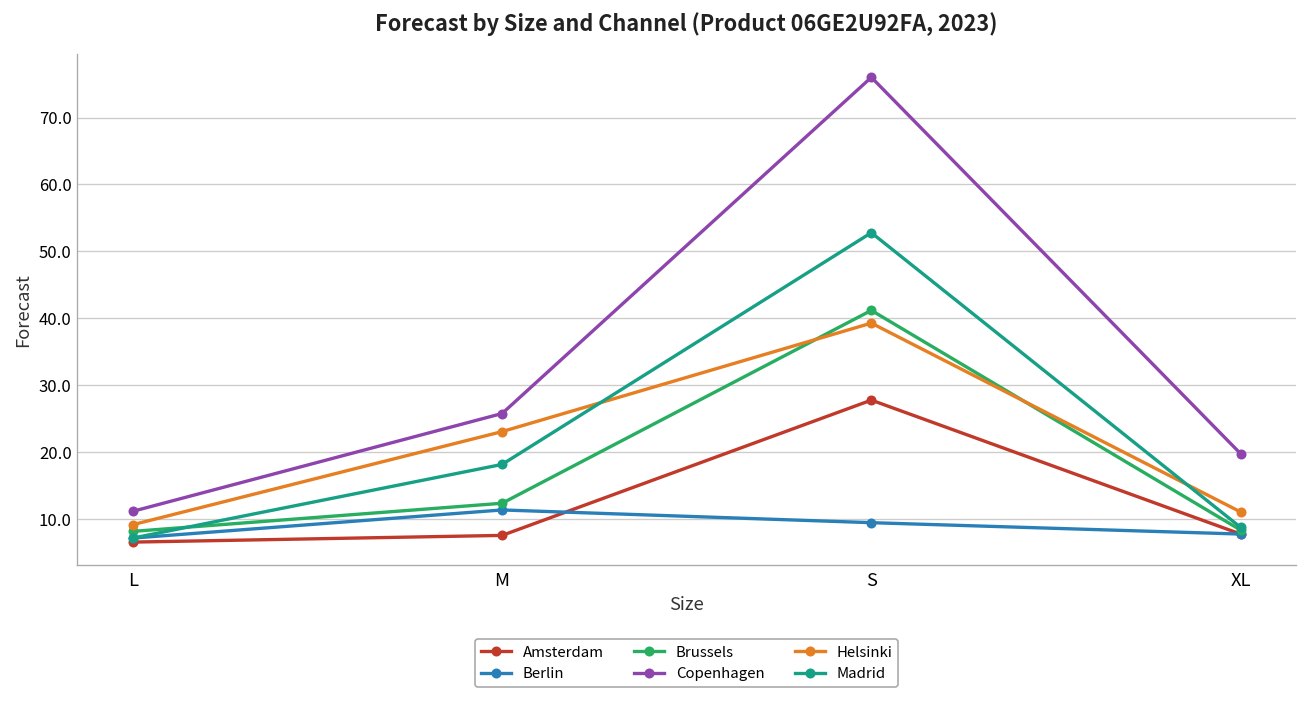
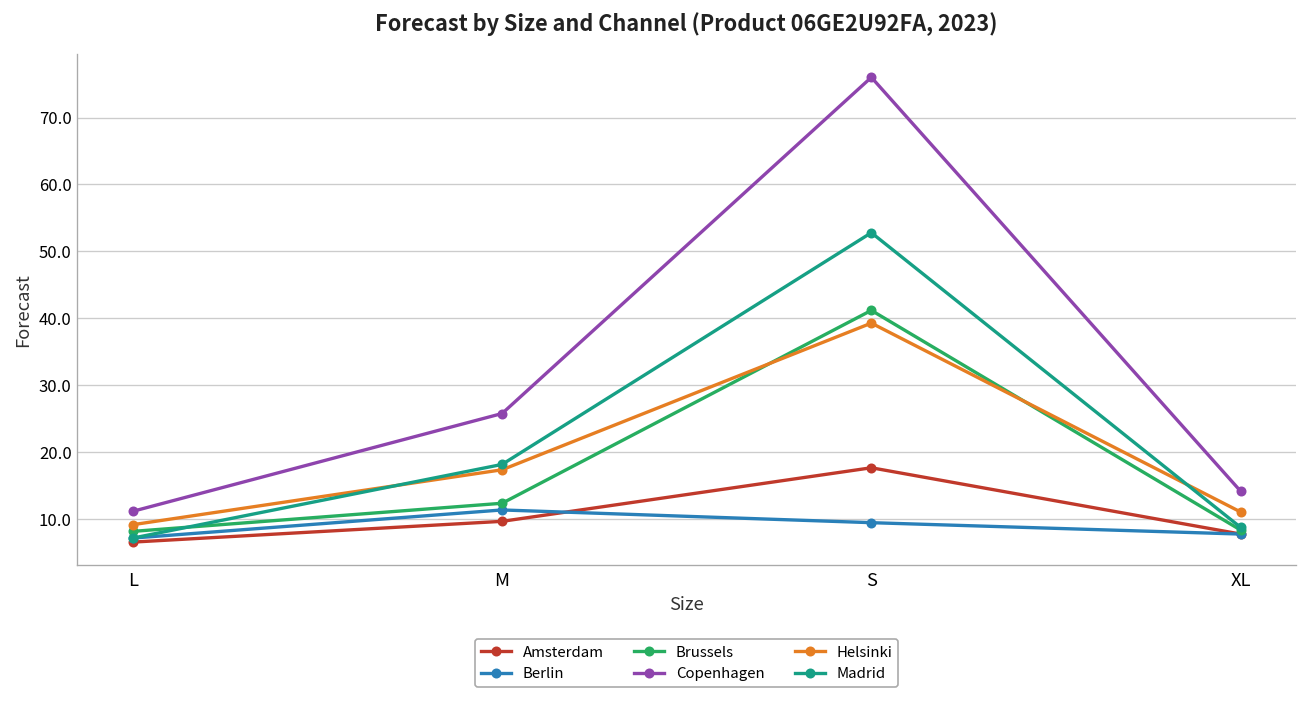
  {
    "Amsterdam": {
      "L": 7,
-     "M": 8,
-     "S": 28
+     "M": 10,
+     "S": 18
    },
    "Berlin": {
      "M": 11,
      "S": 10
    },
    "Copenhagen": {
      "L": 11,
      "M": 26,
      "S": 76,
-     "XL": 20
+     "XL": 14
    },
    "Helsinki": {
      "L": 9,
-     "M": 23,
+     "M": 17,
      "S": 39,
      "XL": 11
    }
  }
